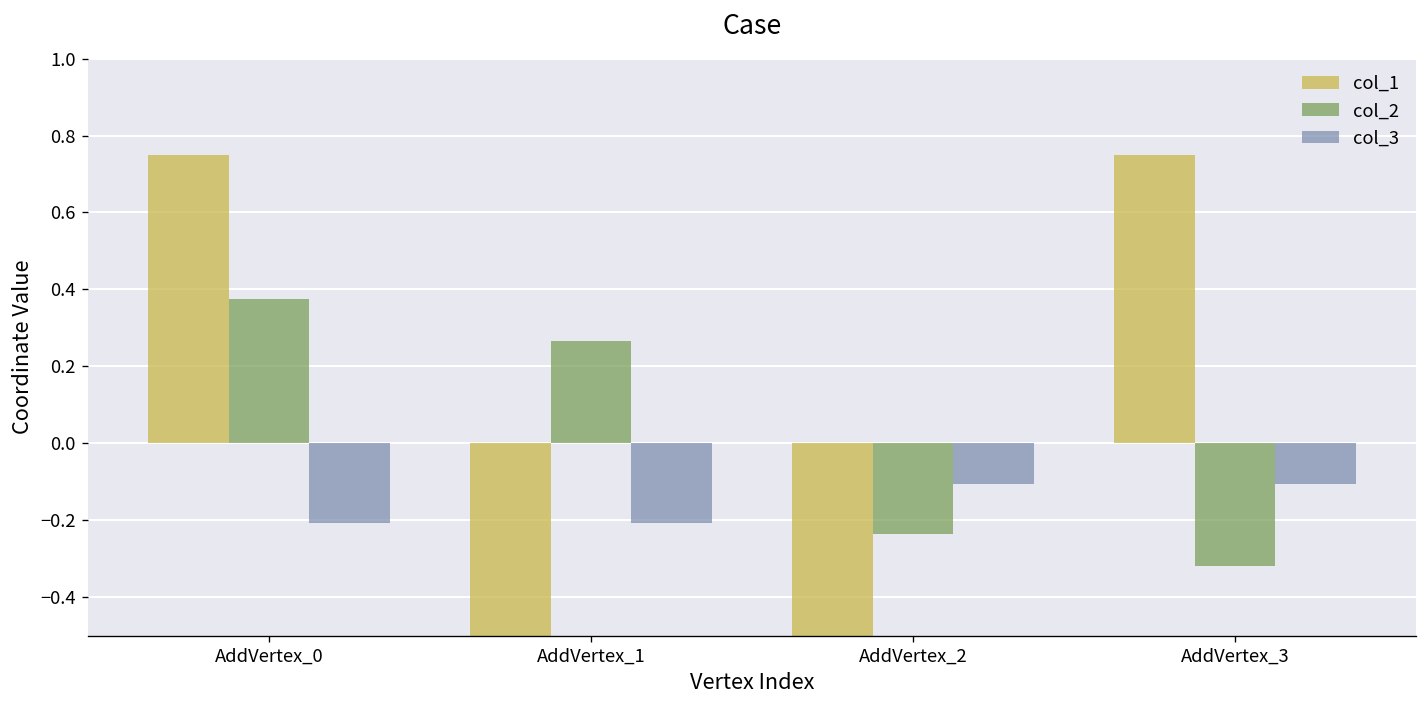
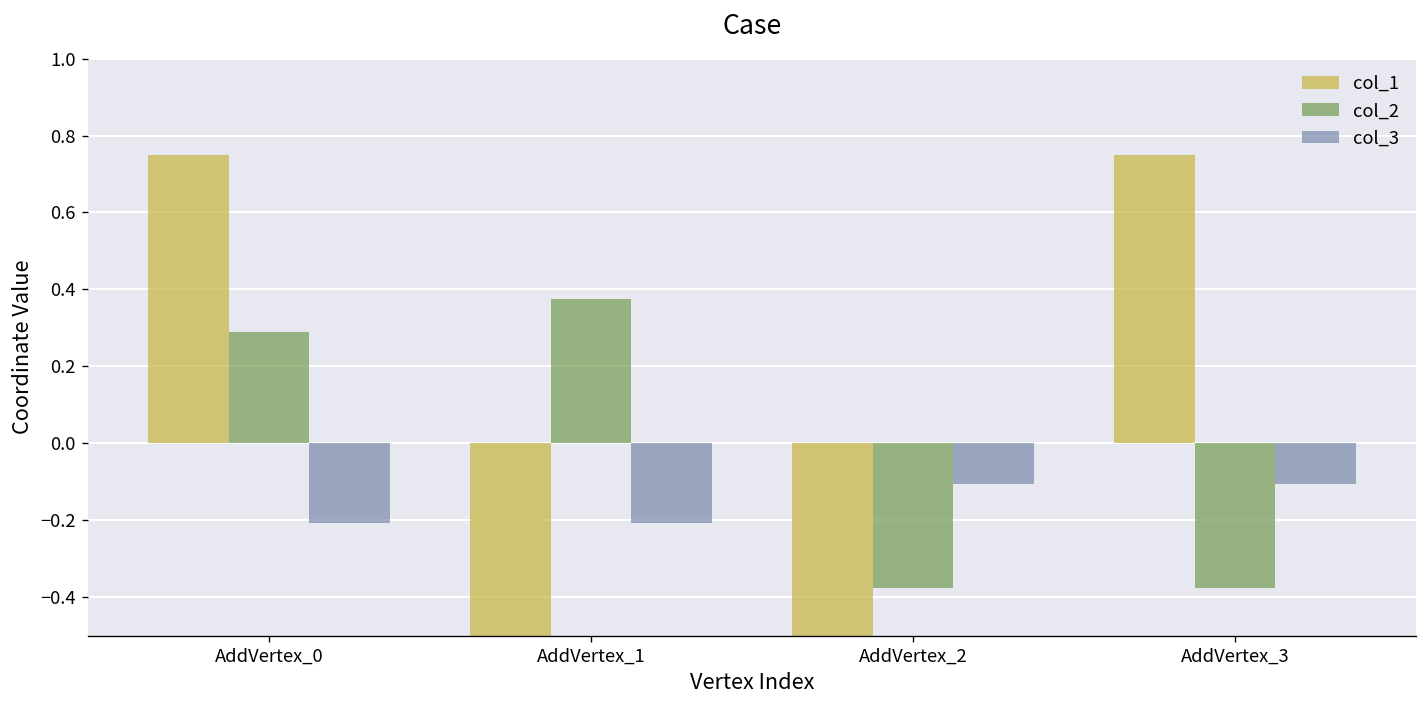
  {
    "col_1": {
      "AddVertex_0": 0.75,
      "AddVertex_3": 0.75
    },
    "col_2": {
-     "AddVertex_0": 0.38,
-     "AddVertex_1": 0.27,
-     "AddVertex_2": -0.24,
-     "AddVertex_3": -0.32
+     "AddVertex_0": 0.29,
+     "AddVertex_1": 0.38,
+     "AddVertex_2": -0.38,
+     "AddVertex_3": -0.38
    },
    "col_3": {
      "AddVertex_0": -0.21,
      "AddVertex_1": -0.21,
      "AddVertex_2": -0.11,
      "AddVertex_3": -0.11
    }
  }
